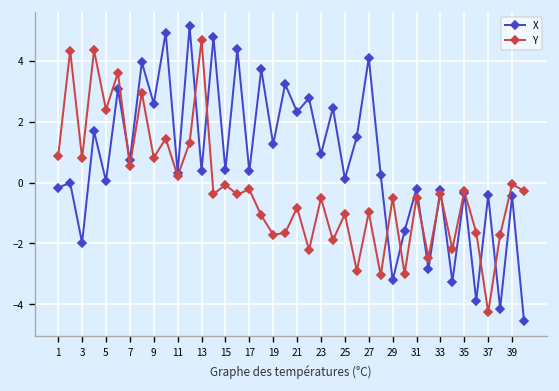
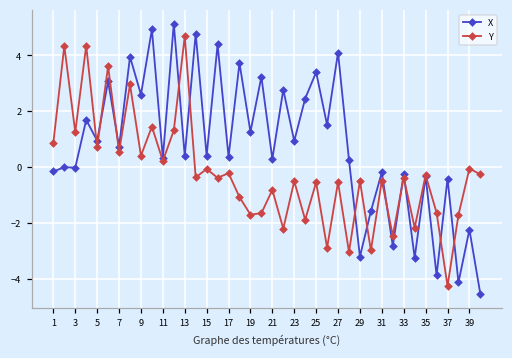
  {
    "X": {
      "1": -0.2,
-     "3": -2.0,
-     "5": 0.1,
+     "3": 0.0,
+     "5": 0.9,
      "7": 0.7,
      "9": 2.6,
      "11": 0.3,
      "13": 0.4,
      "15": 0.4,
      "17": 0.4,
      "19": 1.3,
-     "21": 2.3,
+     "21": 0.3,
      "23": 0.9,
-     "25": 0.1,
+     "25": 3.4,
      "27": 4.1,
      "29": -3.2,
      "31": -0.2,
      "33": -0.2,
      "37": -0.4,
-     "39": -0.5
+     "39": -2.2
    },
    "Y": {
      "1": 0.9,
-     "3": 0.8,
-     "5": 2.4,
+     "3": 1.2,
+     "5": 0.7,
      "7": 0.5,
-     "9": 0.8,
+     "9": 0.4,
      "11": 0.2,
      "13": 4.7,
      "15": -0.1,
      "17": -0.2,
      "19": -1.7,
      "21": -0.8,
      "23": -0.5,
-     "25": -1.0,
-     "27": -1.0,
+     "25": -0.6,
+     "27": -0.5,
      "29": -0.5,
      "31": -0.5,
      "33": -0.4,
      "37": -4.3,
      "39": -0.1
    }
  }
